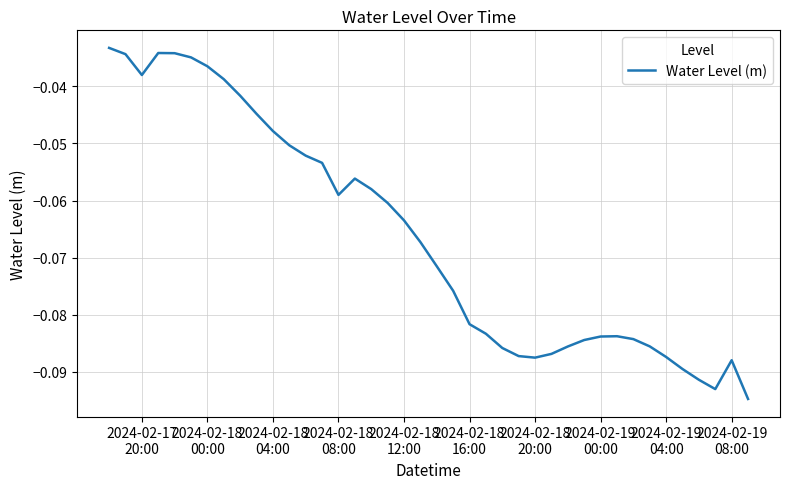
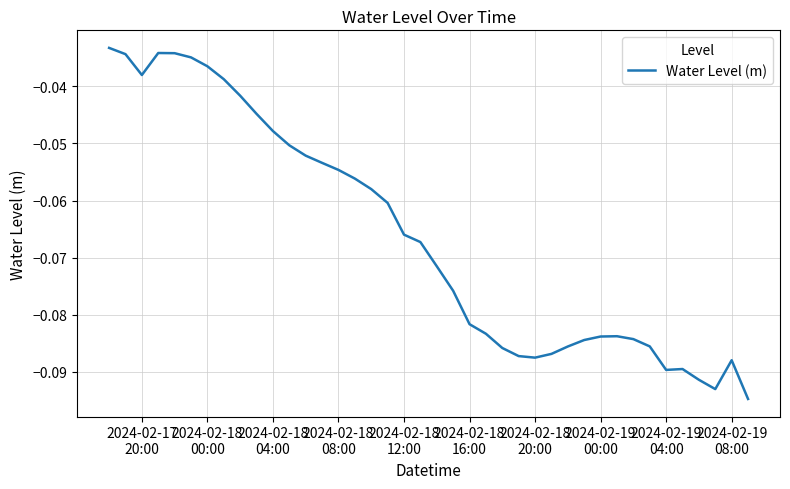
  {
    "2024-02-17 20:00": -0.038,
    "2024-02-18 00:00": -0.036,
    "2024-02-18 04:00": -0.048,
-   "2024-02-18 08:00": -0.059,
-   "2024-02-18 12:00": -0.063,
+   "2024-02-18 08:00": -0.055,
+   "2024-02-18 12:00": -0.066,
    "2024-02-18 16:00": -0.082,
    "2024-02-18 20:00": -0.088,
    "2024-02-19 00:00": -0.084,
-   "2024-02-19 04:00": -0.087,
+   "2024-02-19 04:00": -0.090,
    "2024-02-19 08:00": -0.088
  }
